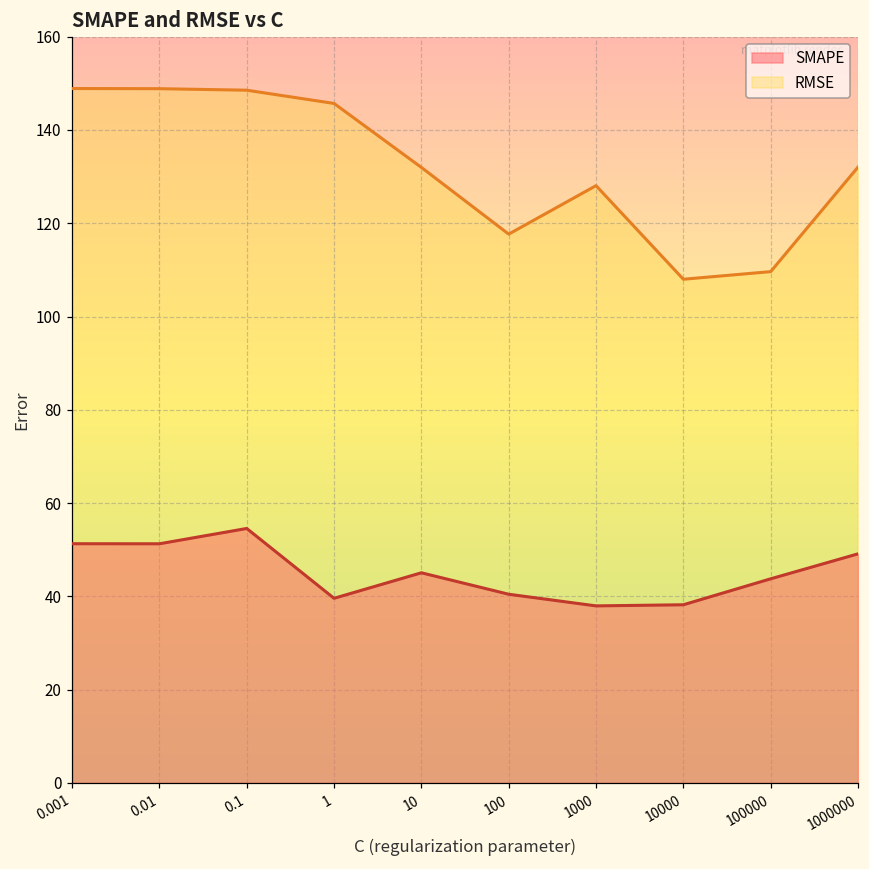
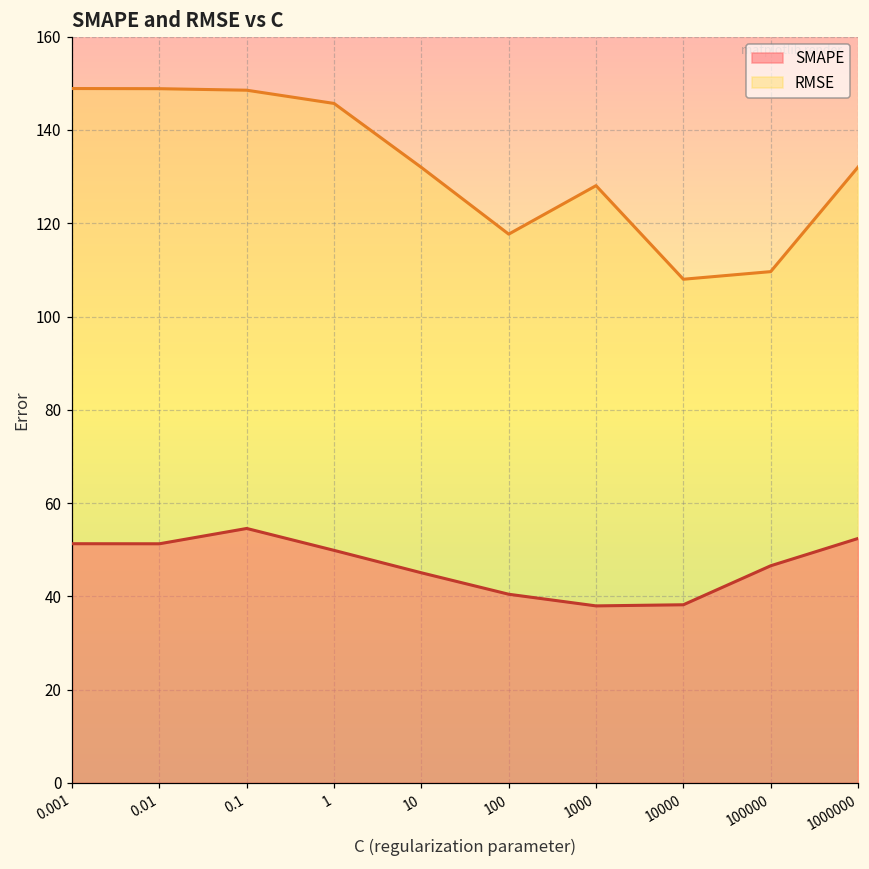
  {
    "SMAPE": {
      "0.001": 51,
      "0.01": 51,
      "0.1": 55,
-     "1": 40,
+     "1": 50,
      "10": 45,
      "100": 40,
      "1000": 38,
      "10000": 38,
-     "100000": 44,
-     "1000000": 49
+     "100000": 47,
+     "1000000": 52
    },
    "RMSE": {
      "0.001": 149,
      "0.01": 149,
      "0.1": 149,
      "1": 146,
      "10": 132,
      "100": 118,
      "1000": 128,
      "10000": 108,
      "100000": 110,
      "1000000": 132
    }
  }
